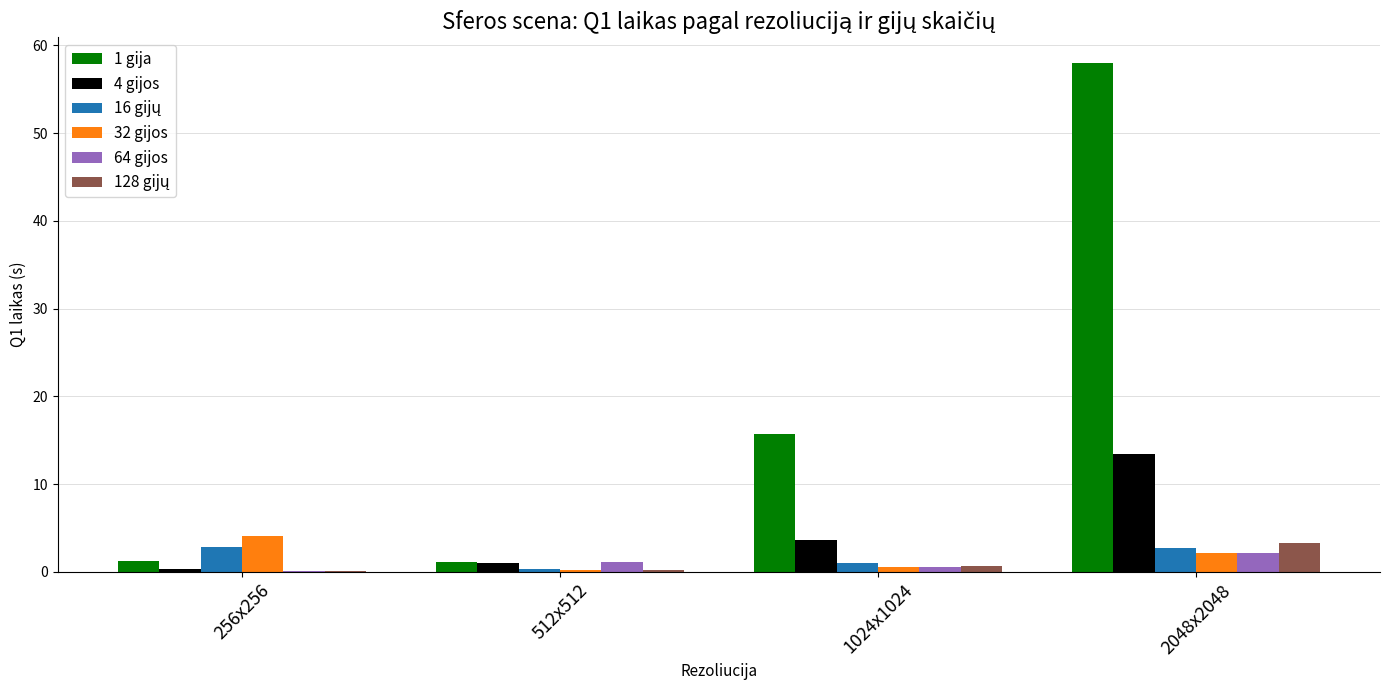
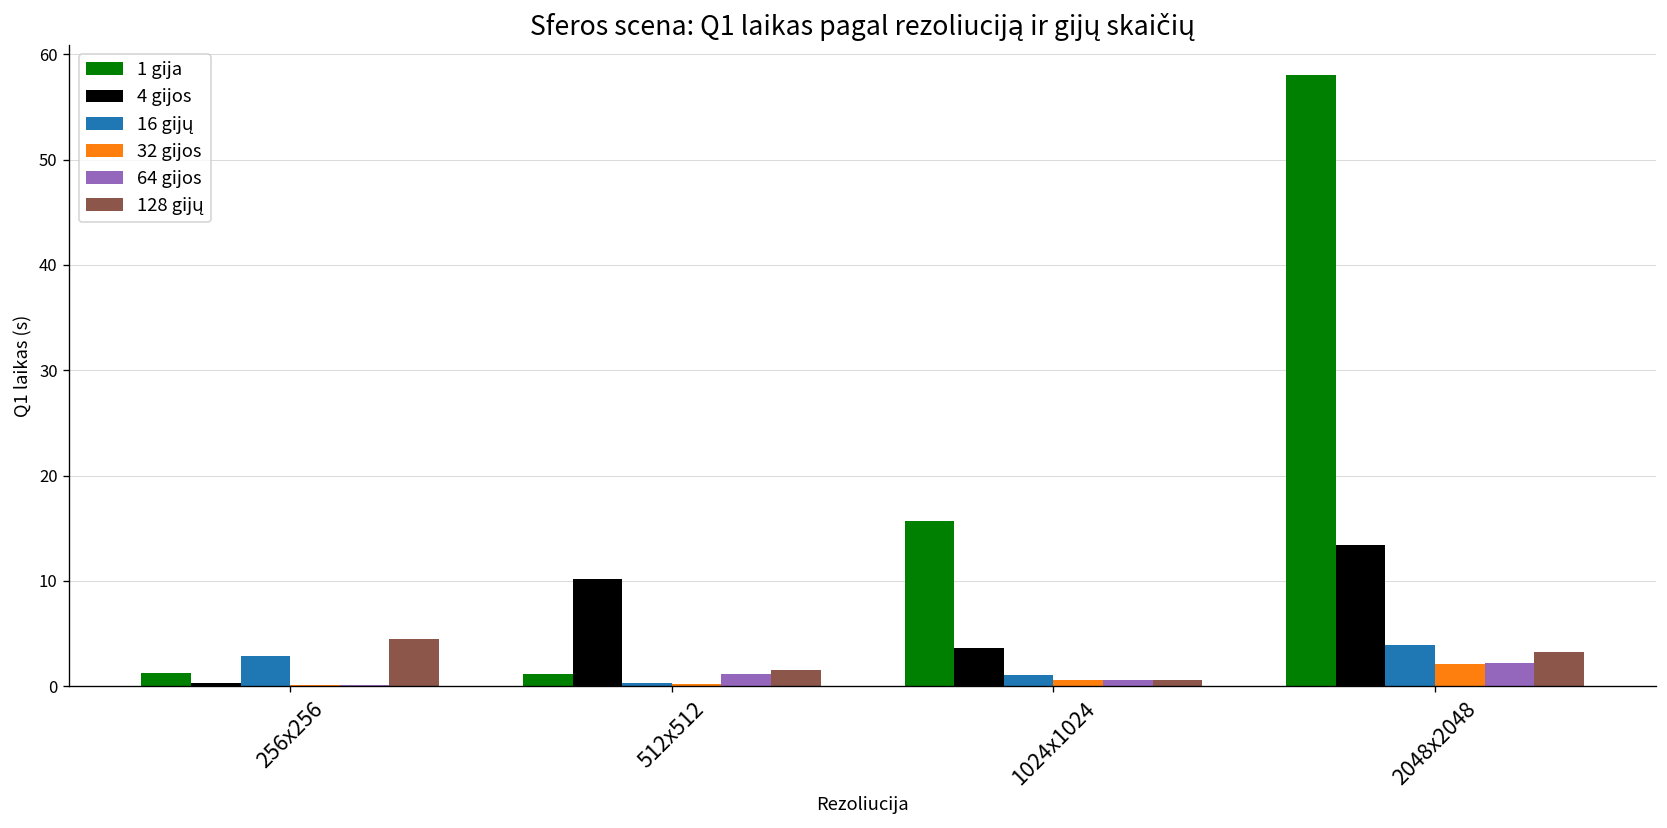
  {
    "1 gija": {
      "256x256": 1,
      "512x512": 1,
      "1024x1024": 16,
      "2048x2048": 58
    },
    "4 gijos": {
      "256x256": 0,
-     "512x512": 1,
+     "512x512": 10,
      "1024x1024": 4,
      "2048x2048": 13
    },
    "16 gijų": {
      "256x256": 3,
      "512x512": 0,
      "1024x1024": 1,
-     "2048x2048": 3
+     "2048x2048": 4
    },
    "32 gijos": {
-     "256x256": 4,
+     "256x256": 0,
      "1024x1024": 1,
      "2048x2048": 2
    },
    "64 gijos": {
      "512x512": 1,
      "1024x1024": 1,
      "2048x2048": 2
    },
    "128 gijų": {
-     "256x256": 0,
-     "512x512": 0,
+     "256x256": 4,
+     "512x512": 2,
      "1024x1024": 1,
      "2048x2048": 3
    }
  }
